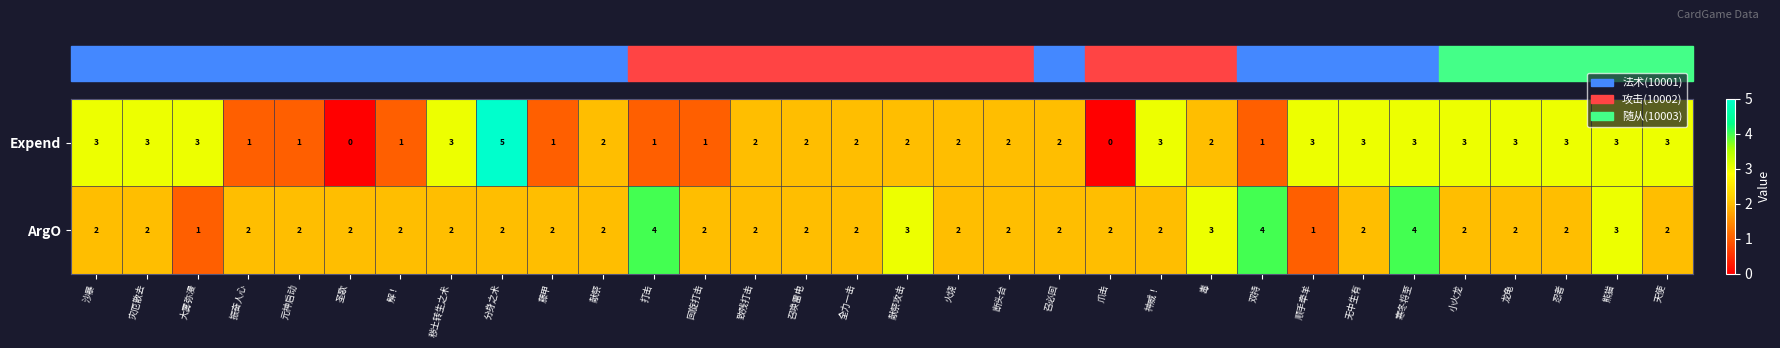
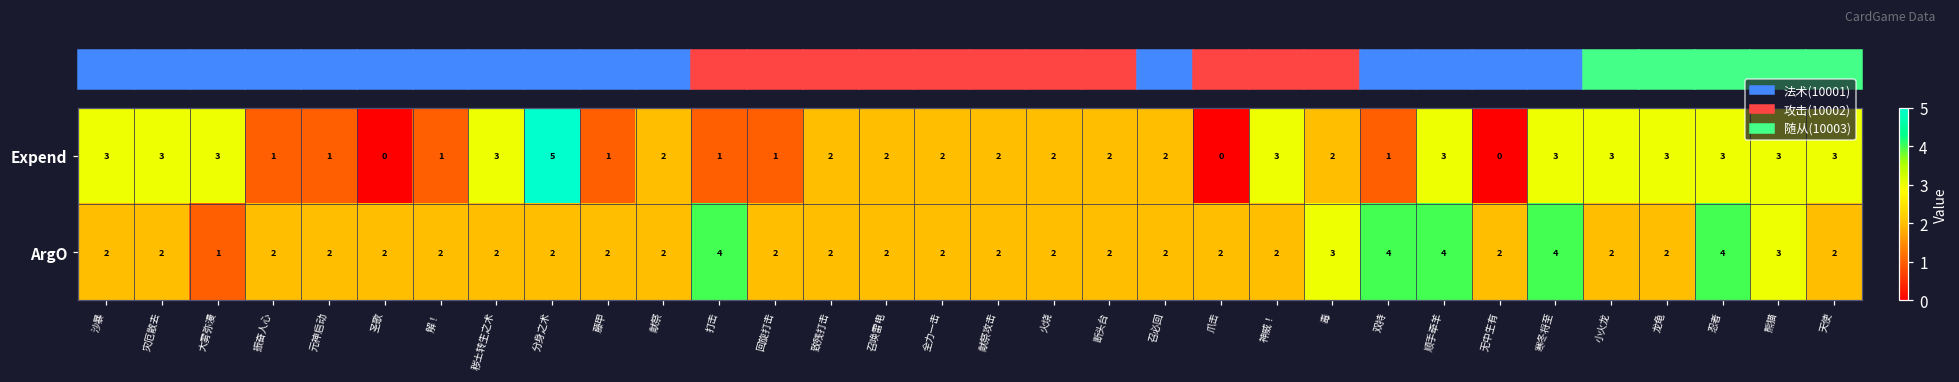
  {
    "Expend": {
      "沙暴": 3,
      "灾厄散去": 3,
      "大雾弥漫": 3,
      "振奋人心": 1,
      "元神启动": 1,
      "圣歌": 0,
      "解！": 1,
      "秽土转生之术": 3,
      "分身之术": 5,
      "藤甲": 1,
      "献祭": 2,
      "打击": 1,
      "回旋打击": 1,
      "致残打击": 2,
      "召唤雷电": 2,
      "全力一击": 2,
      "献祭攻击": 2,
      "火烧": 2,
      "断头台": 2,
      "召必回": 2,
      "爪击": 0,
      "神威！": 3,
      "毒": 2,
      "双持": 1,
      "顺手牵羊": 3,
-     "无中生有": 3,
+     "无中生有": 0,
      "寒冬将至": 3,
      "小火龙": 3,
      "龙龟": 3,
      "忍者": 3,
      "熊猫": 3,
      "天使": 3
    },
    "ArgO": {
      "沙暴": 2,
      "灾厄散去": 2,
      "大雾弥漫": 1,
      "振奋人心": 2,
      "元神启动": 2,
      "圣歌": 2,
      "解！": 2,
      "秽土转生之术": 2,
      "分身之术": 2,
      "藤甲": 2,
      "献祭": 2,
      "打击": 4,
      "回旋打击": 2,
      "致残打击": 2,
      "召唤雷电": 2,
      "全力一击": 2,
-     "献祭攻击": 3,
+     "献祭攻击": 2,
      "火烧": 2,
      "断头台": 2,
      "召必回": 2,
      "爪击": 2,
      "神威！": 2,
      "毒": 3,
      "双持": 4,
-     "顺手牵羊": 1,
+     "顺手牵羊": 4,
      "无中生有": 2,
      "寒冬将至": 4,
      "小火龙": 2,
      "龙龟": 2,
-     "忍者": 2,
+     "忍者": 4,
      "熊猫": 3,
      "天使": 2
    }
  }
